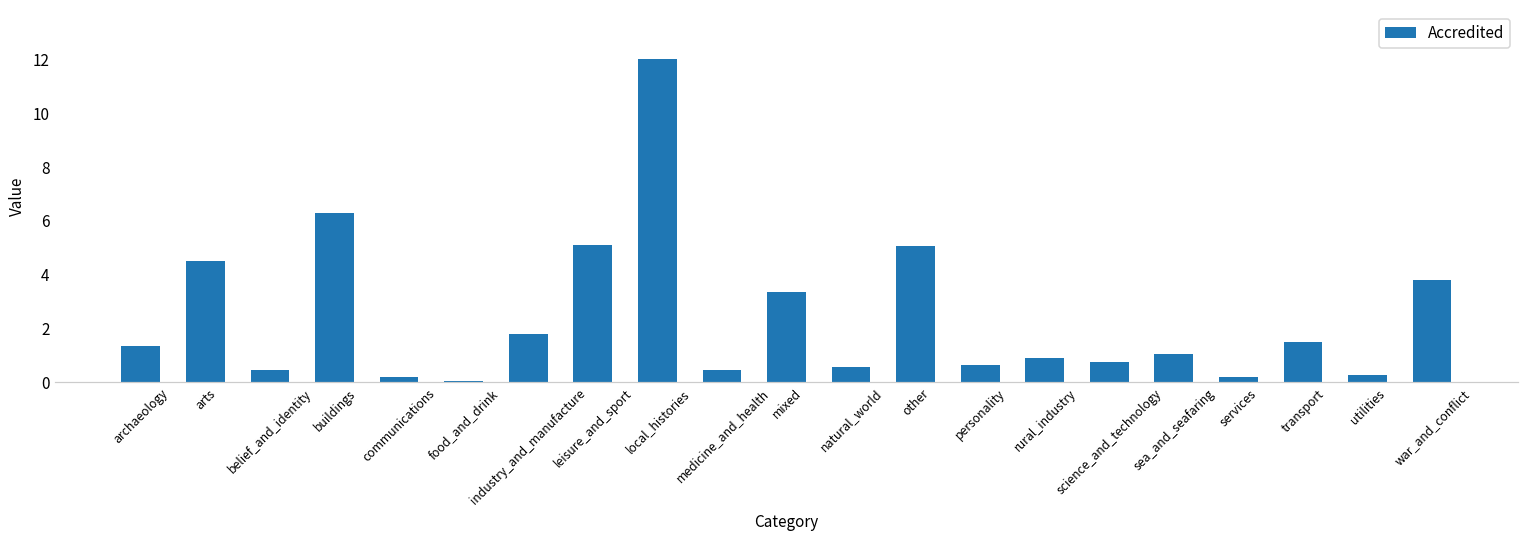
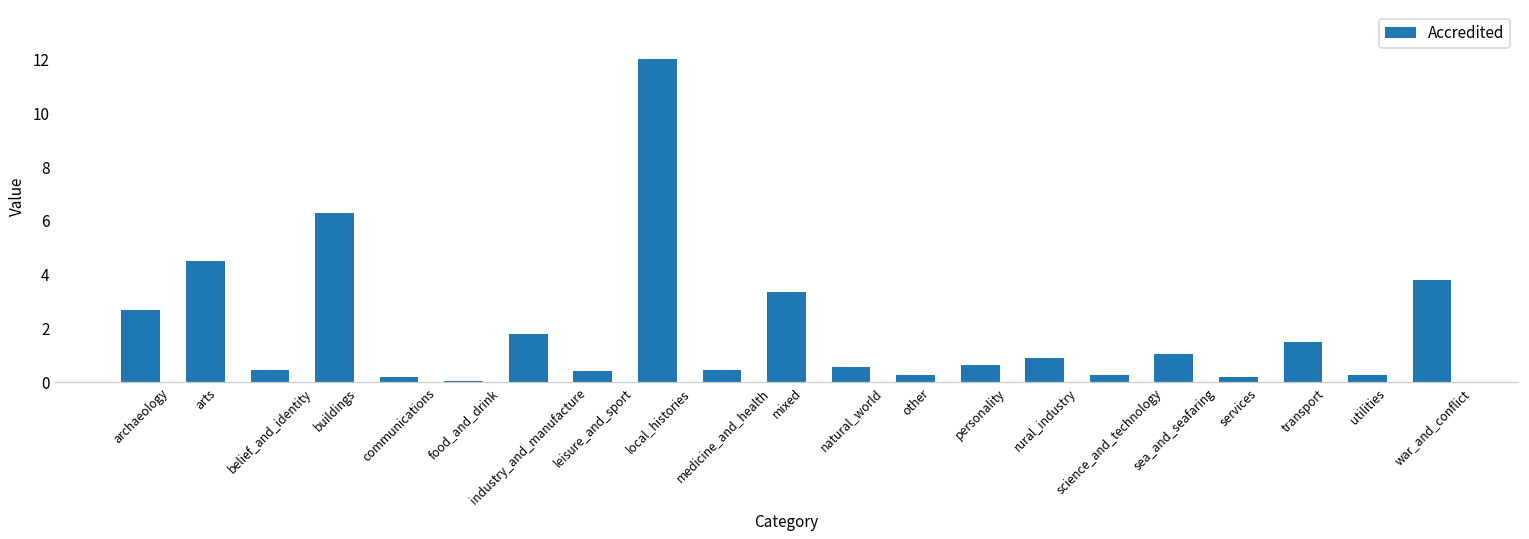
  {
-   "archaeology": 1.3,
+   "archaeology": 2.7,
    "arts": 4.5,
    "belief_and_identity": 0.4,
    "buildings": 6.3,
    "communications": 0.2,
    "industry_and_manufacture": 1.8,
-   "leisure_and_sport": 5.1,
+   "leisure_and_sport": 0.4,
    "local_histories": 12.0,
    "medicine_and_health": 0.4,
    "mixed": 3.4,
    "natural_world": 0.5,
-   "other": 5.1,
+   "other": 0.2,
    "personality": 0.6,
    "rural_industry": 0.9,
-   "science_and_technology": 0.8,
+   "science_and_technology": 0.2,
    "sea_and_seafaring": 1.0,
    "services": 0.2,
    "transport": 1.5,
    "utilities": 0.3,
    "war_and_conflict": 3.8
  }
